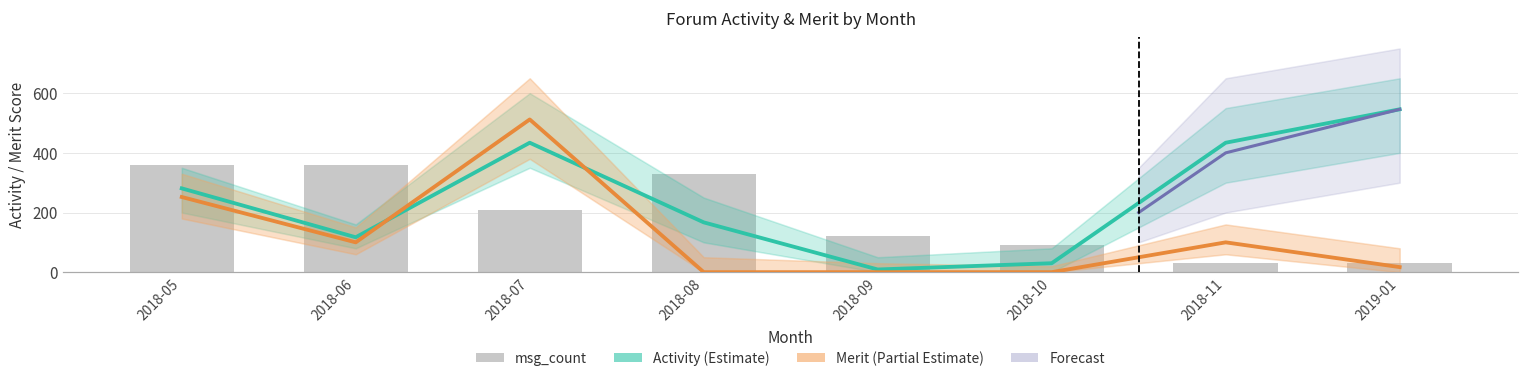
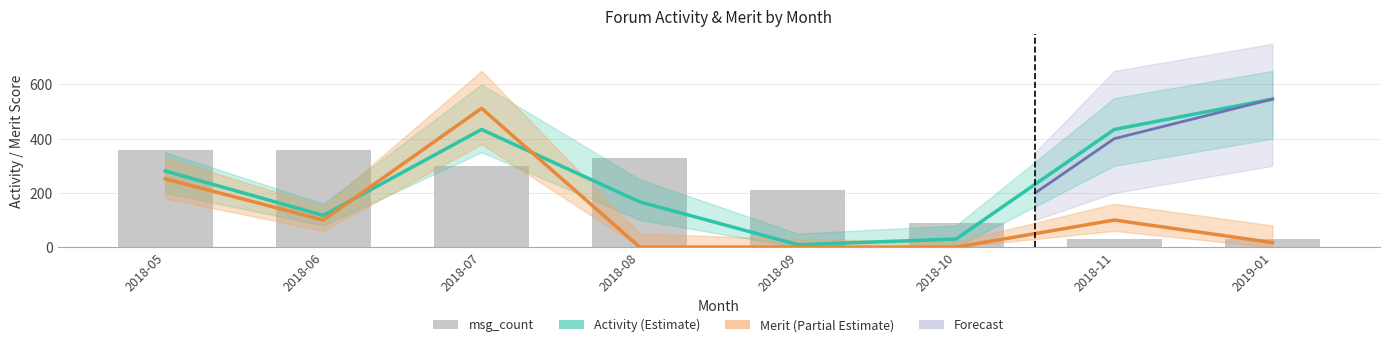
  {
    "msg_count": {
      "2018-05": 360,
      "2018-06": 360,
-     "2018-07": 210,
+     "2018-07": 300,
      "2018-08": 330,
-     "2018-09": 120,
+     "2018-09": 210,
      "2018-10": 90,
      "2018-11": 30,
      "2019-01": 30
    }
  }
